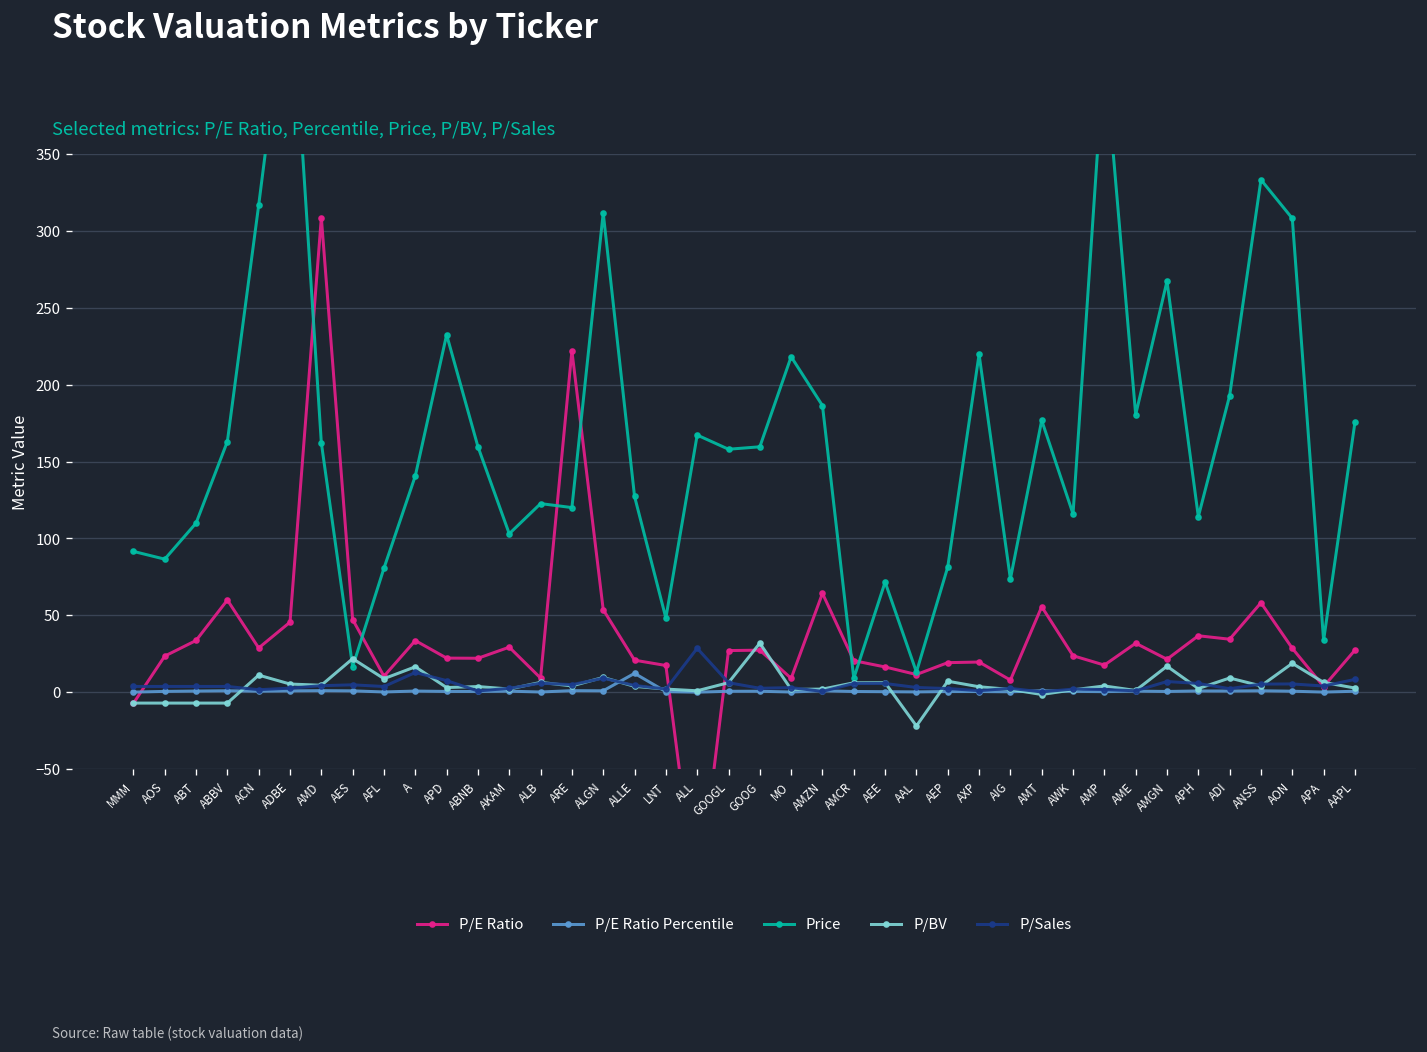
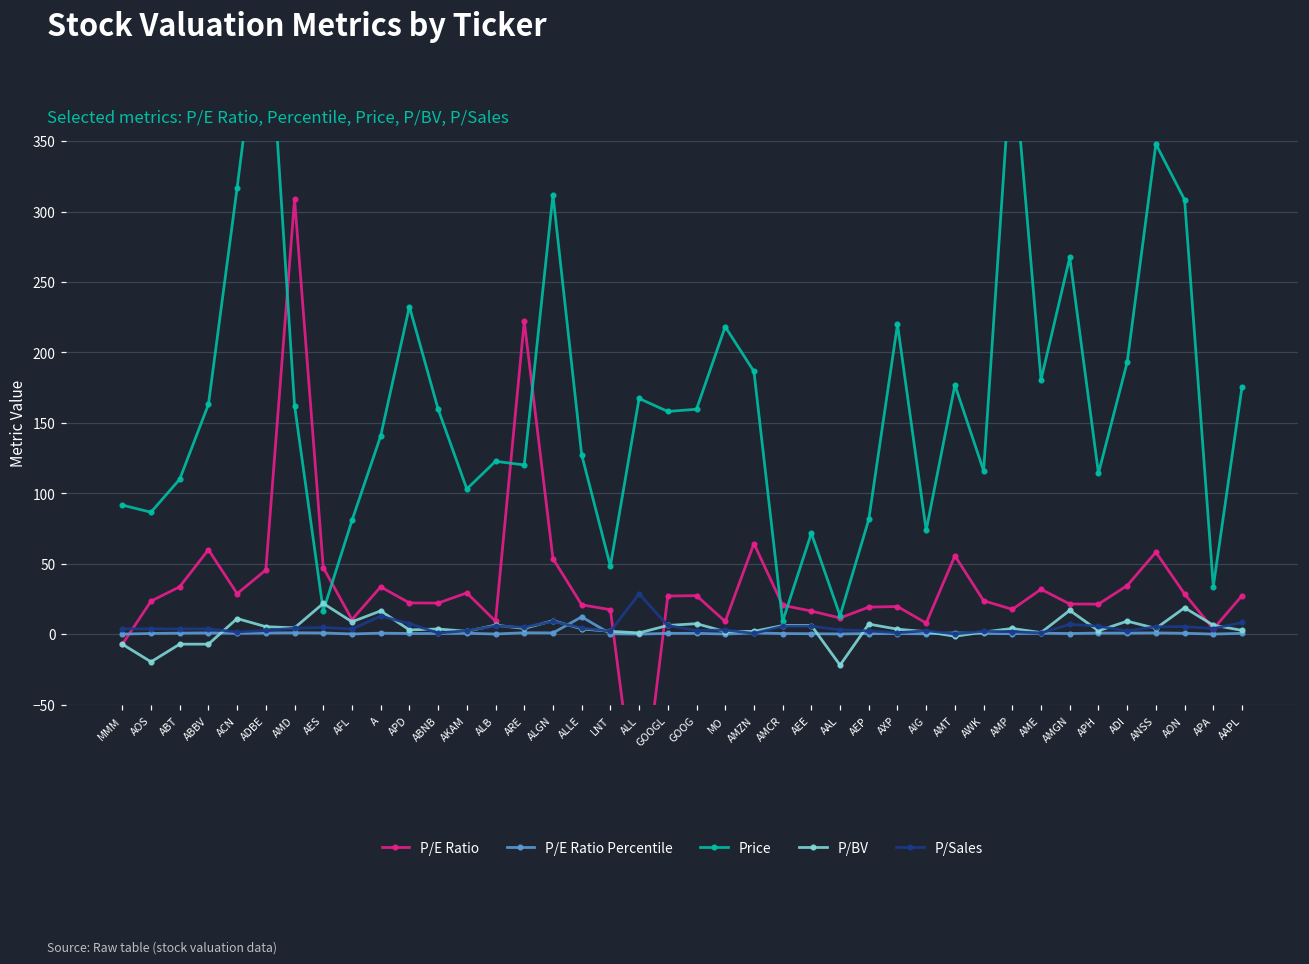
  {
    "P/E Ratio": {
      "AOS": 23,
      "ABT": 34,
      "ABBV": 60,
      "ACN": 29,
      "ADBE": 46,
      "AMD": 309,
      "AES": 47,
      "A": 34,
      "APD": 22,
      "ABNB": 22,
      "AKAM": 29,
      "ALB": 9,
      "ARE": 222,
      "ALGN": 54,
      "ALLE": 21,
      "LNT": 17,
      "GOOGL": 27,
      "GOOG": 27,
      "MO": 9,
      "AMZN": 64,
      "AMCR": 21,
      "AEE": 16,
      "AEP": 19,
      "AXP": 20,
      "AIG": 8,
      "AMT": 56,
      "AWK": 24,
      "AMP": 18,
      "AME": 32,
      "AMGN": 21,
-     "APH": 37,
+     "APH": 21,
      "ADI": 34,
      "ANSS": 58,
      "AON": 29,
      "AAPL": 27
    },
    "P/E Ratio Percentile": {
      "MMM": 0,
      "AOS": 1,
      "ABT": 1,
      "ABBV": 1,
      "AMD": 1,
      "AES": 1,
      "AFL": 0,
      "A": 1,
      "APD": 0,
      "ALB": 0,
      "ARE": 1,
      "ALGN": 1,
      "ALLE": 12,
      "GOOGL": 1,
      "AMCR": 0,
      "AEE": 0,
      "AAL": 0,
      "AMGN": 0,
      "ANSS": 1,
      "AON": 1,
      "APA": 0,
      "AAPL": 1
    },
    "Price": {
      "MMM": 92,
      "AOS": 87,
      "ABT": 110,
      "ABBV": 163,
      "ACN": 317,
      "AMD": 162,
      "AES": 17,
      "AFL": 81,
      "A": 141,
      "APD": 233,
      "ABNB": 160,
      "AKAM": 103,
      "ALB": 123,
      "ARE": 120,
      "ALGN": 312,
      "ALLE": 127,
      "LNT": 48,
      "ALL": 167,
      "GOOGL": 158,
      "GOOG": 160,
      "MO": 218,
      "AMZN": 186,
      "AMCR": 9,
      "AEE": 72,
      "AEP": 81,
      "AXP": 220,
      "AIG": 74,
      "AMT": 177,
      "AWK": 116,
      "AME": 181,
      "AMGN": 267,
      "APH": 114,
      "ADI": 193,
-     "ANSS": 333,
+     "ANSS": 348,
      "AON": 308,
      "APA": 34,
      "AAPL": 175
    },
    "P/BV": {
-     "AOS": -7,
+     "AOS": -20,
      "ABT": -7,
      "ABBV": -7,
      "ACN": 11,
      "ADBE": 5,
      "AES": 22,
      "A": 17,
      "APD": 3,
      "ABNB": 4,
-     "GOOG": 32,
+     "GOOG": 7,
      "AAL": -22,
      "AEP": 7,
      "AXP": 4,
      "AMP": 4,
      "AMGN": 17,
      "ADI": 9,
      "AON": 19,
      "APA": 6,
      "AAPL": 3
    },
    "P/Sales": {
      "MMM": 4,
      "AOS": 4,
      "ABT": 4,
      "ABBV": 4,
      "AES": 5,
      "AFL": 4,
      "A": 13,
      "APD": 8,
      "ALL": 29,
      "AAL": 3,
      "AMGN": 7,
      "APH": 6,
      "AON": 5,
      "AAPL": 8
    }
  }
